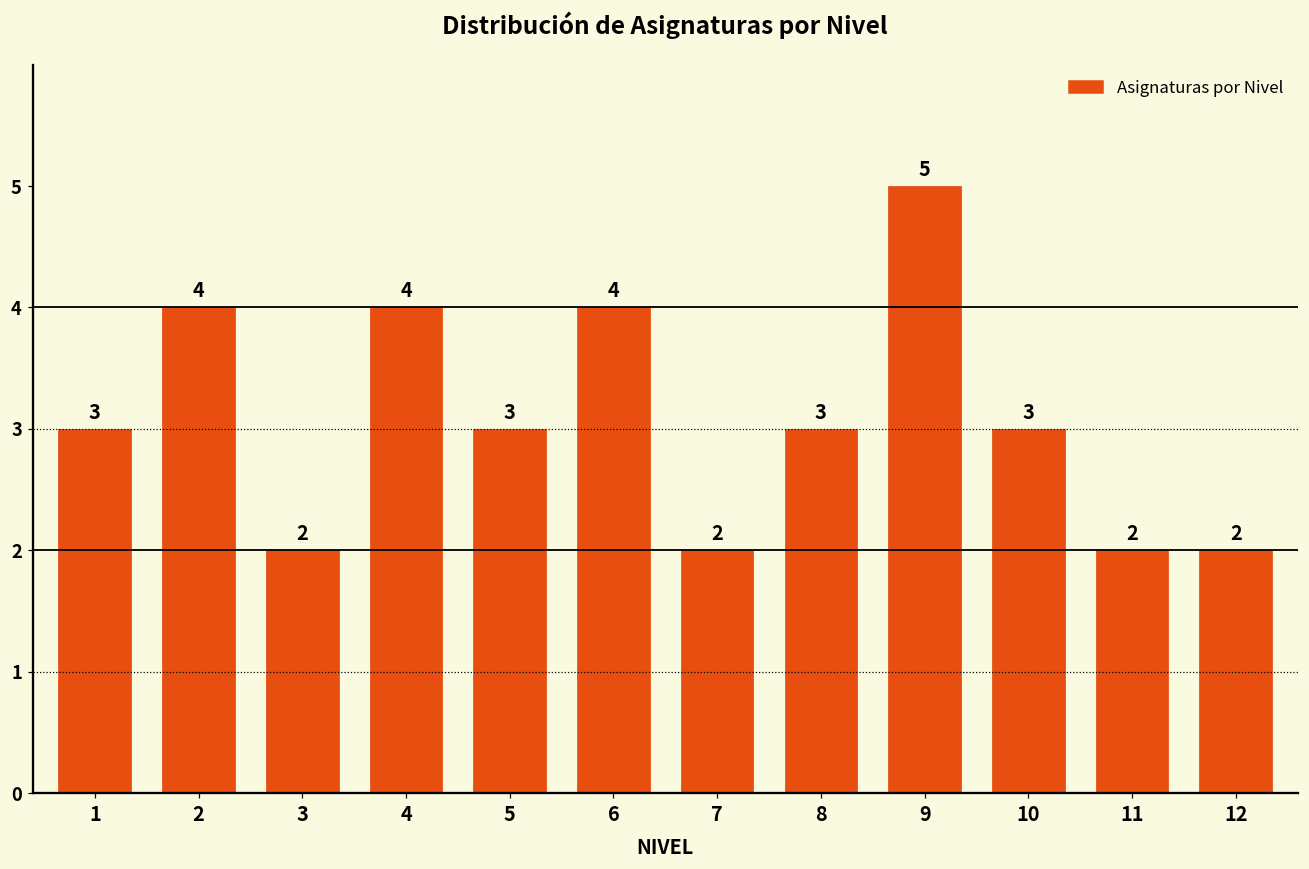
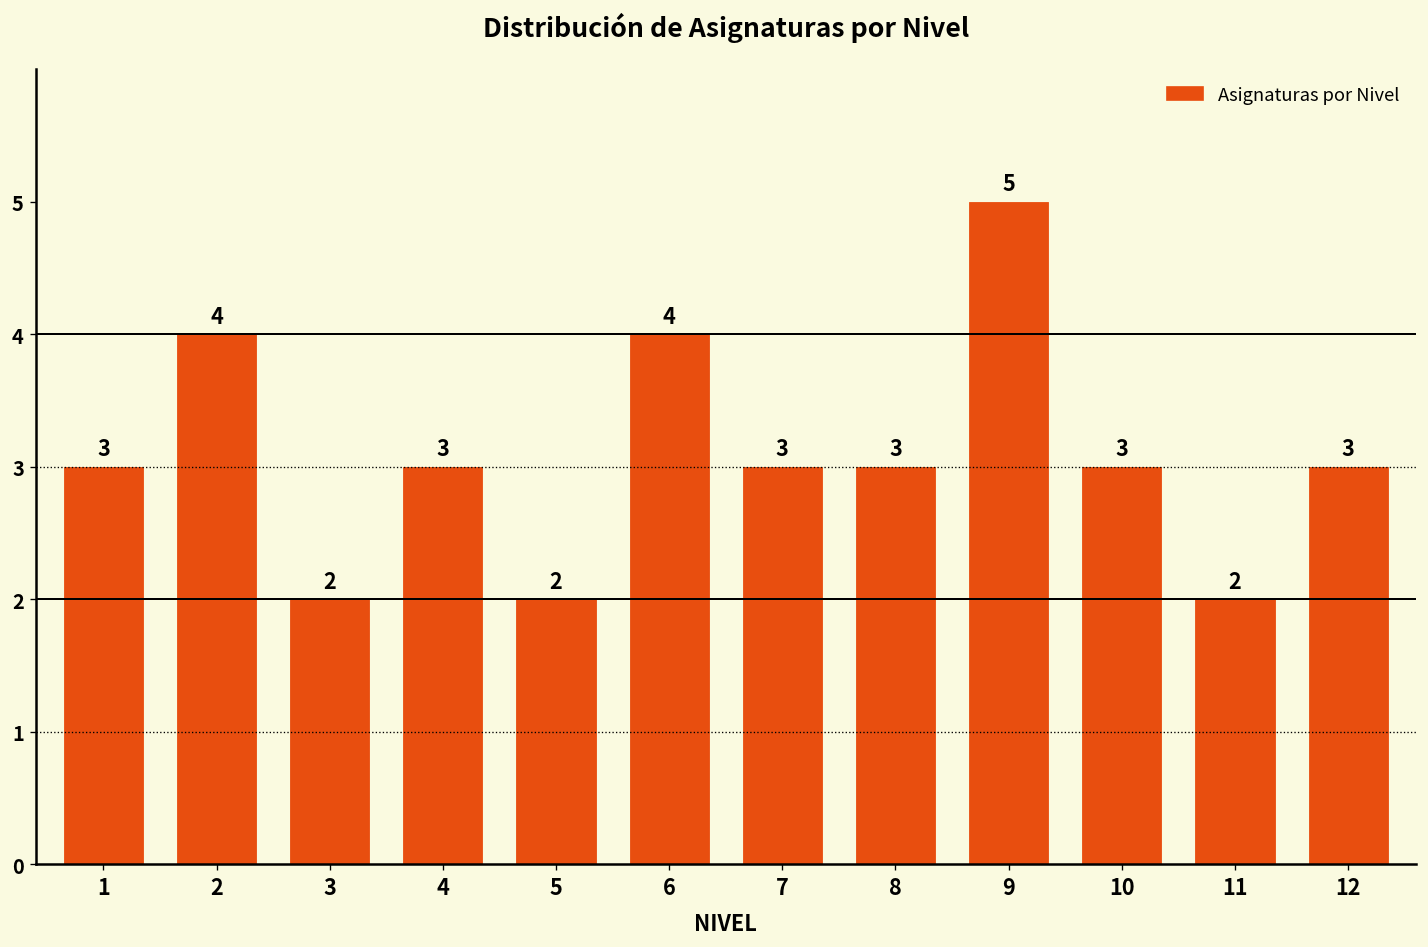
  {
    "1": 3,
    "2": 4,
    "3": 2,
-   "4": 4,
-   "5": 3,
+   "4": 3,
+   "5": 2,
    "6": 4,
-   "7": 2,
+   "7": 3,
    "8": 3,
    "9": 5,
    "10": 3,
    "11": 2,
-   "12": 2
+   "12": 3
  }
